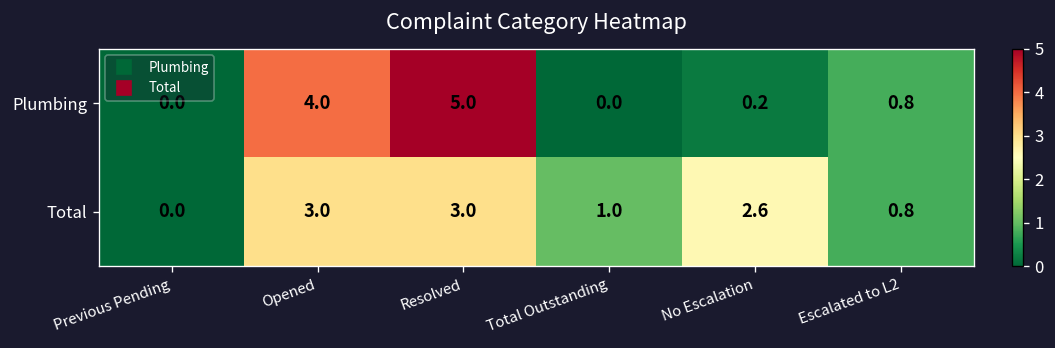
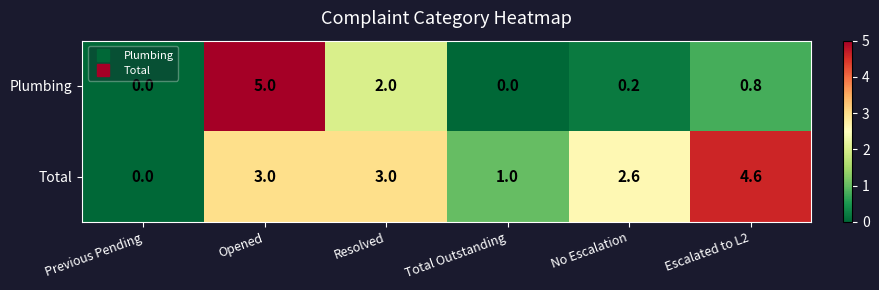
  {
    "Plumbing": {
-     "Opened": 4.0,
-     "Resolved": 5.0,
+     "Opened": 5.0,
+     "Resolved": 2.0,
      "Total Outstanding": 0.0,
      "No Escalation": 0.2,
      "Escalated to L2": 0.8
    },
    "Total": {
      "Previous Pending": 0.0,
      "Opened": 3.0,
      "Resolved": 3.0,
      "Total Outstanding": 1.0,
      "No Escalation": 2.6,
-     "Escalated to L2": 0.8
+     "Escalated to L2": 4.6
    }
  }
